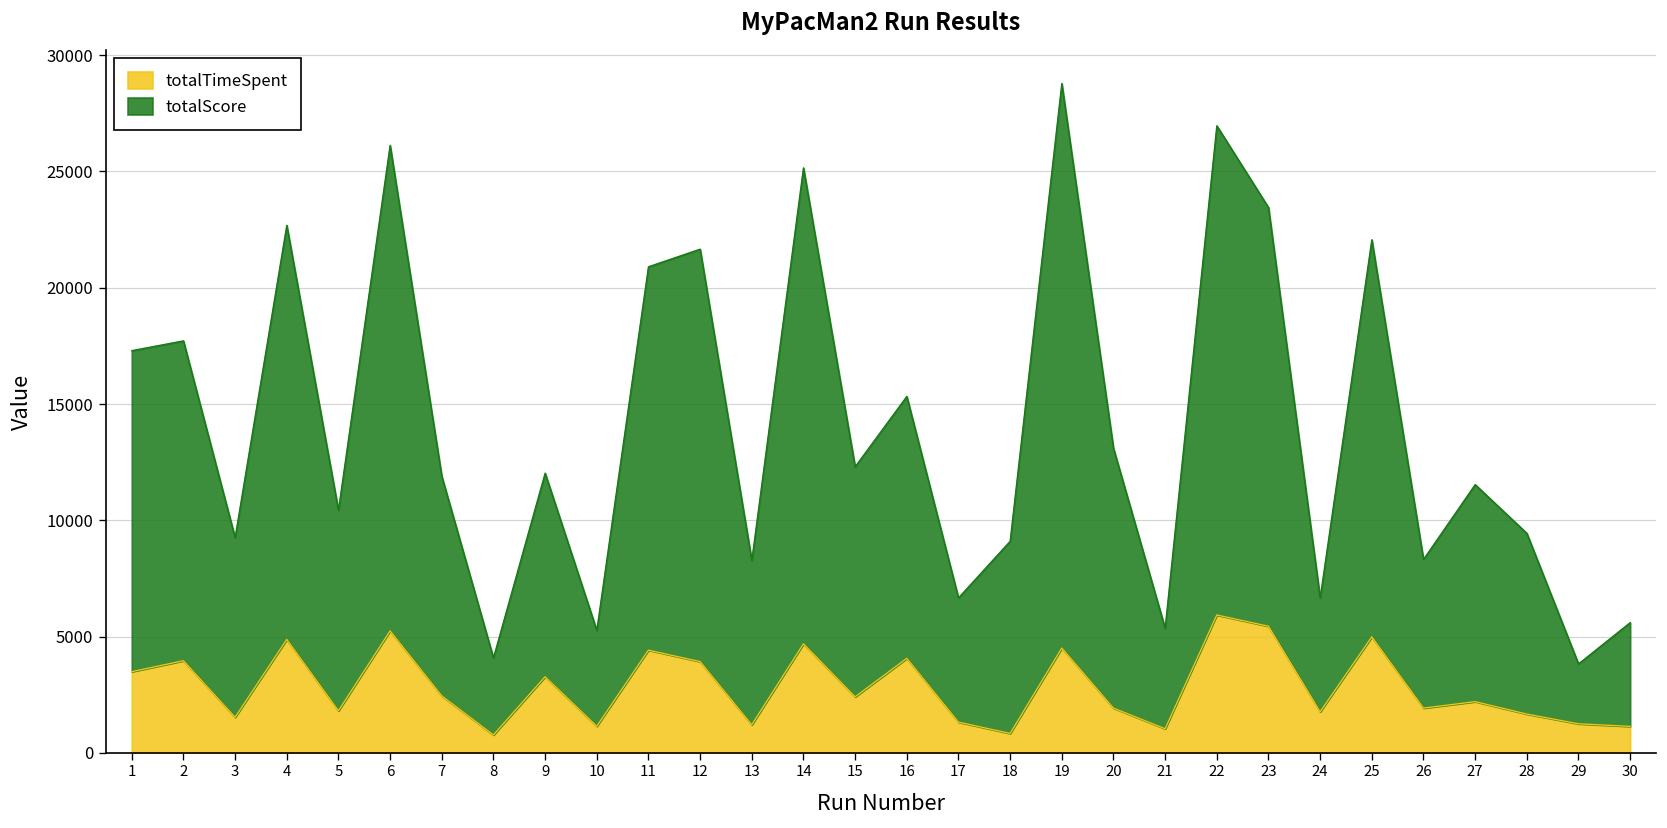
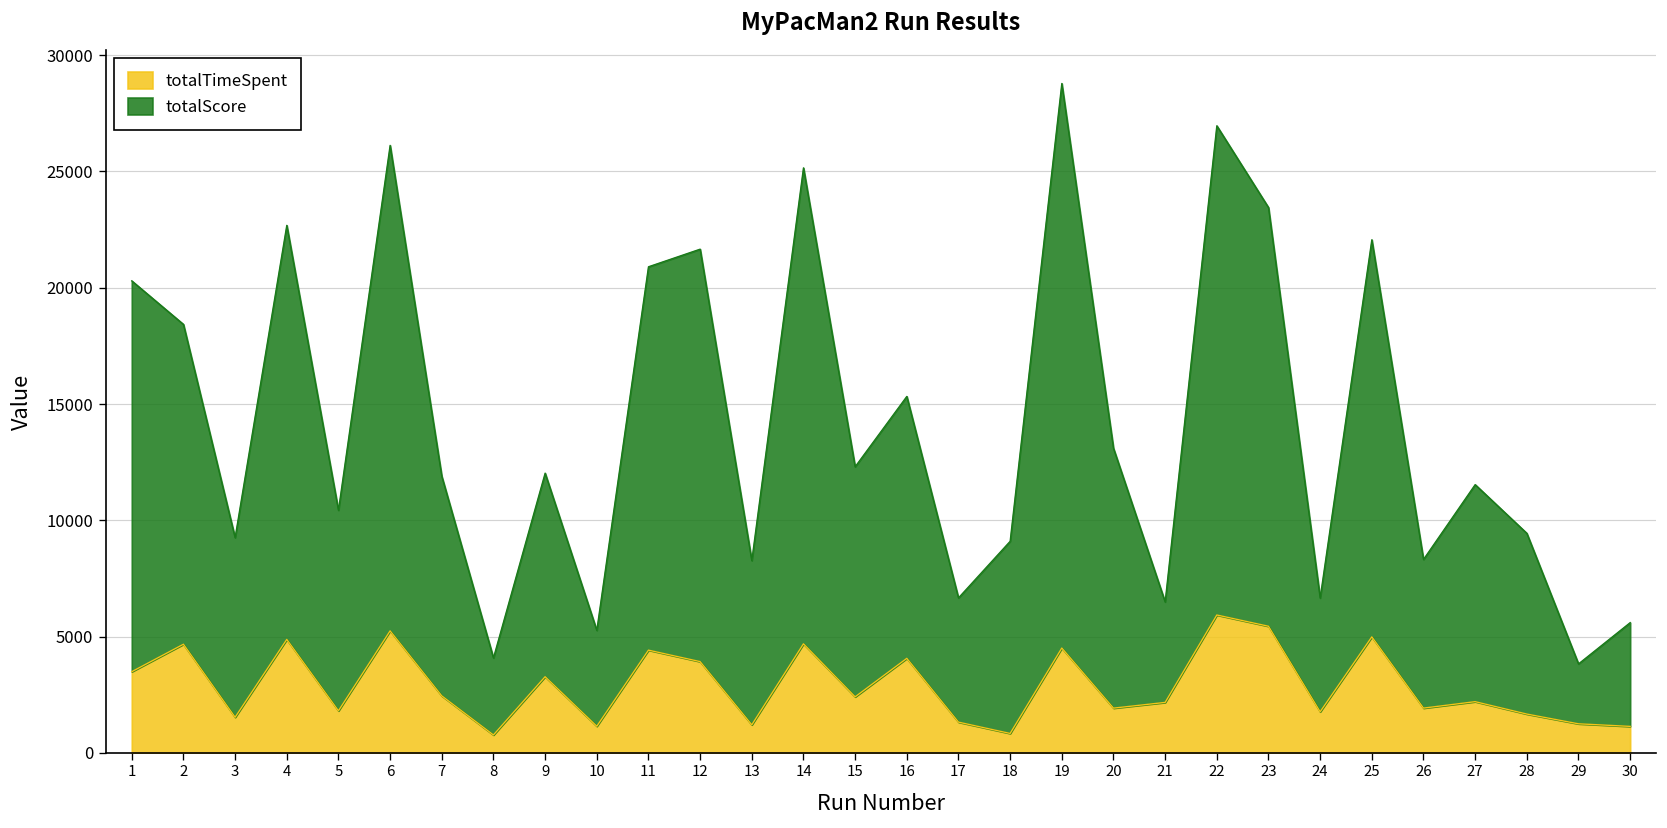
  {
    "totalTimeSpent": {
      "1": 3500,
-     "2": 4000,
+     "2": 4700,
      "3": 1500,
      "4": 4900,
      "5": 1800,
      "6": 5300,
      "7": 2500,
      "8": 800,
      "9": 3300,
      "10": 1200,
      "11": 4400,
      "12": 3900,
      "13": 1200,
      "14": 4700,
      "15": 2400,
      "16": 4100,
      "17": 1300,
      "18": 800,
      "19": 4500,
      "20": 1900,
-     "21": 1000,
+     "21": 2200,
      "22": 5900,
      "23": 5400,
      "24": 1800,
      "25": 5000,
      "26": 1900,
      "27": 2200,
      "28": 1700,
      "29": 1300,
      "30": 1100
    },
    "totalScore": {
-     "1": 13800,
+     "1": 16800,
      "2": 13800,
      "3": 7700,
      "4": 17800,
      "5": 8600,
      "6": 20900,
      "7": 9400,
      "8": 3300,
      "9": 8800,
      "10": 4100,
      "11": 16500,
      "12": 17700,
      "13": 7100,
      "14": 20500,
      "15": 9900,
      "16": 11300,
      "17": 5300,
      "18": 8300,
      "19": 24300,
      "20": 11200,
      "21": 4300,
      "22": 21000,
      "23": 18000,
      "24": 4900,
      "25": 17100,
      "26": 6400,
      "27": 9300,
      "28": 7800,
      "29": 2600,
      "30": 4500
    }
  }
